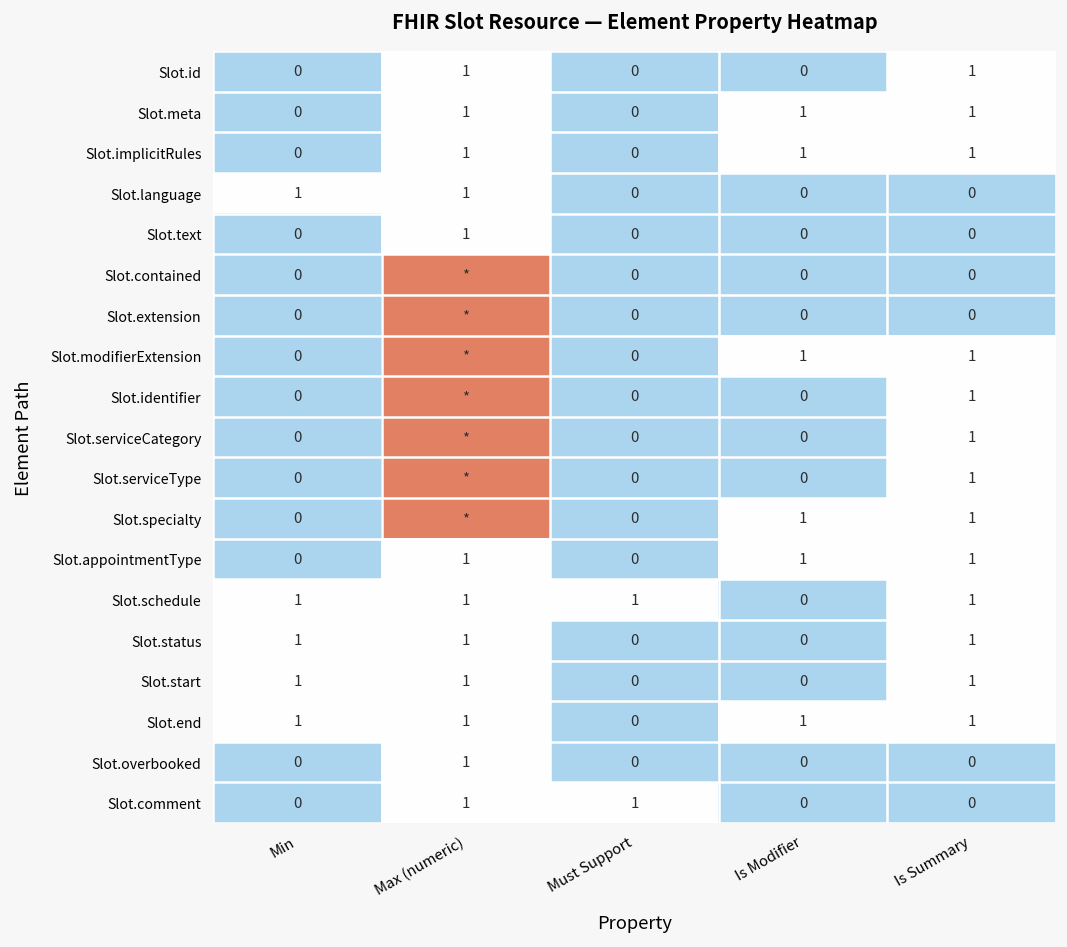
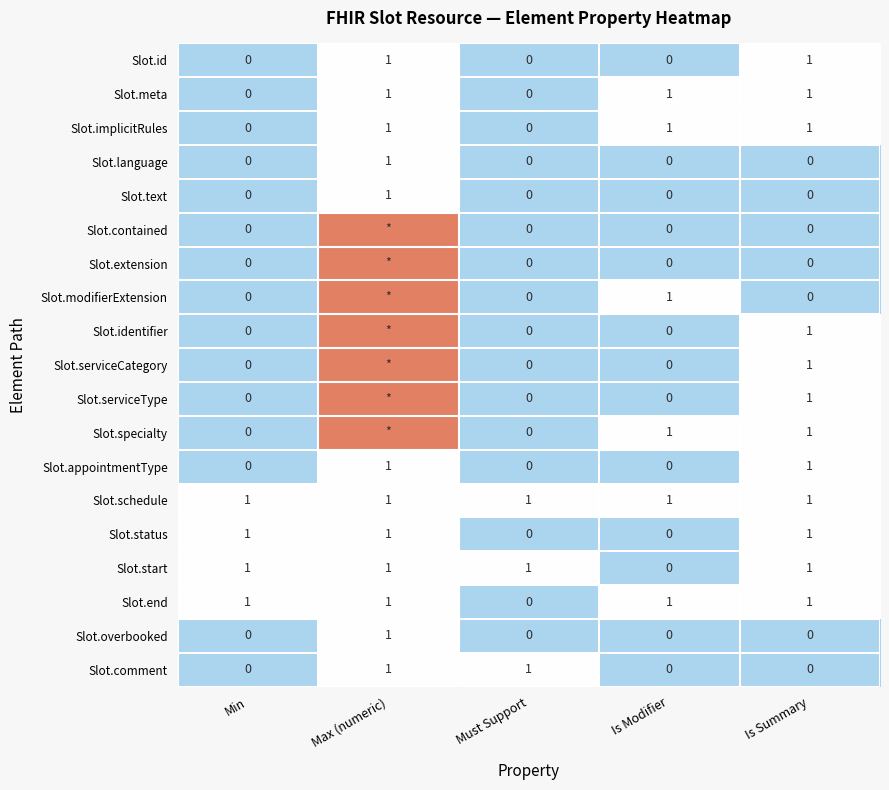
  {
    "Slot.id": {
      "Min": 0,
      "Max (numeric)": 1,
      "Must Support": 0,
      "Is Modifier": 0,
      "Is Summary": 1
    },
    "Slot.meta": {
      "Min": 0,
      "Max (numeric)": 1,
      "Must Support": 0,
      "Is Modifier": 1,
      "Is Summary": 1
    },
    "Slot.implicitRules": {
      "Min": 0,
      "Max (numeric)": 1,
      "Must Support": 0,
      "Is Modifier": 1,
      "Is Summary": 1
    },
    "Slot.language": {
-     "Min": 1,
+     "Min": 0,
      "Max (numeric)": 1,
      "Must Support": 0,
      "Is Modifier": 0,
      "Is Summary": 0
    },
    "Slot.text": {
      "Min": 0,
      "Max (numeric)": 1,
      "Must Support": 0,
      "Is Modifier": 0,
      "Is Summary": 0
    },
    "Slot.contained": {
      "Min": 0,
      "Must Support": 0,
      "Is Modifier": 0,
      "Is Summary": 0
    },
    "Slot.extension": {
      "Min": 0,
      "Must Support": 0,
      "Is Modifier": 0,
      "Is Summary": 0
    },
    "Slot.modifierExtension": {
      "Min": 0,
      "Must Support": 0,
      "Is Modifier": 1,
-     "Is Summary": 1
+     "Is Summary": 0
    },
    "Slot.identifier": {
      "Min": 0,
      "Must Support": 0,
      "Is Modifier": 0,
      "Is Summary": 1
    },
    "Slot.serviceCategory": {
      "Min": 0,
      "Must Support": 0,
      "Is Modifier": 0,
      "Is Summary": 1
    },
    "Slot.serviceType": {
      "Min": 0,
      "Must Support": 0,
      "Is Modifier": 0,
      "Is Summary": 1
    },
    "Slot.specialty": {
      "Min": 0,
      "Must Support": 0,
      "Is Modifier": 1,
      "Is Summary": 1
    },
    "Slot.appointmentType": {
      "Min": 0,
      "Max (numeric)": 1,
      "Must Support": 0,
-     "Is Modifier": 1,
+     "Is Modifier": 0,
      "Is Summary": 1
    },
    "Slot.schedule": {
      "Min": 1,
      "Max (numeric)": 1,
      "Must Support": 1,
-     "Is Modifier": 0,
+     "Is Modifier": 1,
      "Is Summary": 1
    },
    "Slot.status": {
      "Min": 1,
      "Max (numeric)": 1,
      "Must Support": 0,
      "Is Modifier": 0,
      "Is Summary": 1
    },
    "Slot.start": {
      "Min": 1,
      "Max (numeric)": 1,
-     "Must Support": 0,
+     "Must Support": 1,
      "Is Modifier": 0,
      "Is Summary": 1
    },
    "Slot.end": {
      "Min": 1,
      "Max (numeric)": 1,
      "Must Support": 0,
      "Is Modifier": 1,
      "Is Summary": 1
    },
    "Slot.overbooked": {
      "Min": 0,
      "Max (numeric)": 1,
      "Must Support": 0,
      "Is Modifier": 0,
      "Is Summary": 0
    },
    "Slot.comment": {
      "Min": 0,
      "Max (numeric)": 1,
      "Must Support": 1,
      "Is Modifier": 0,
      "Is Summary": 0
    }
  }
